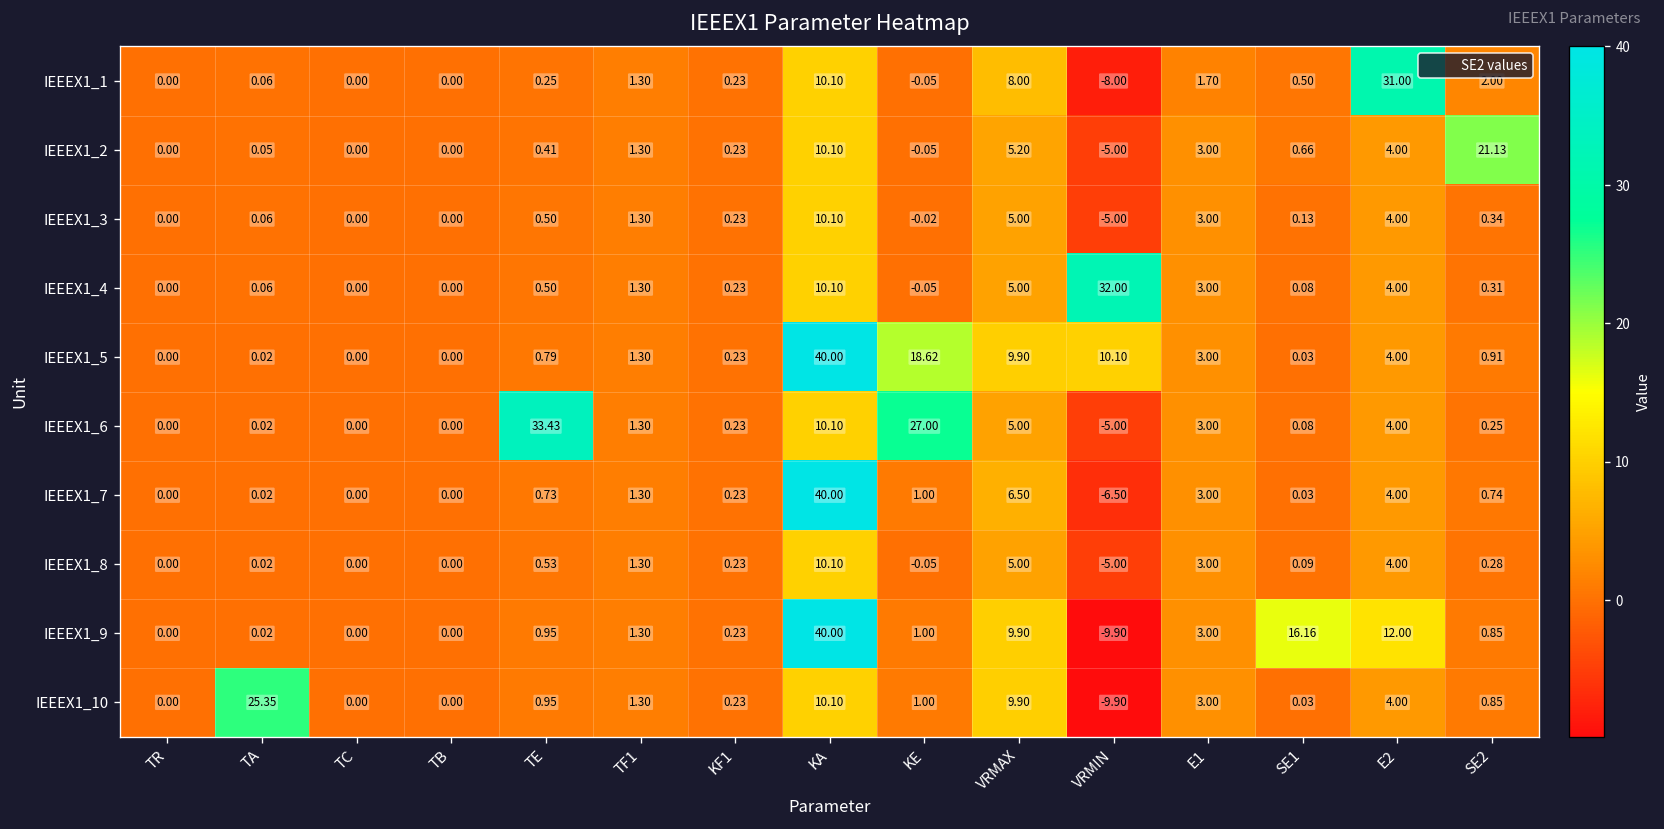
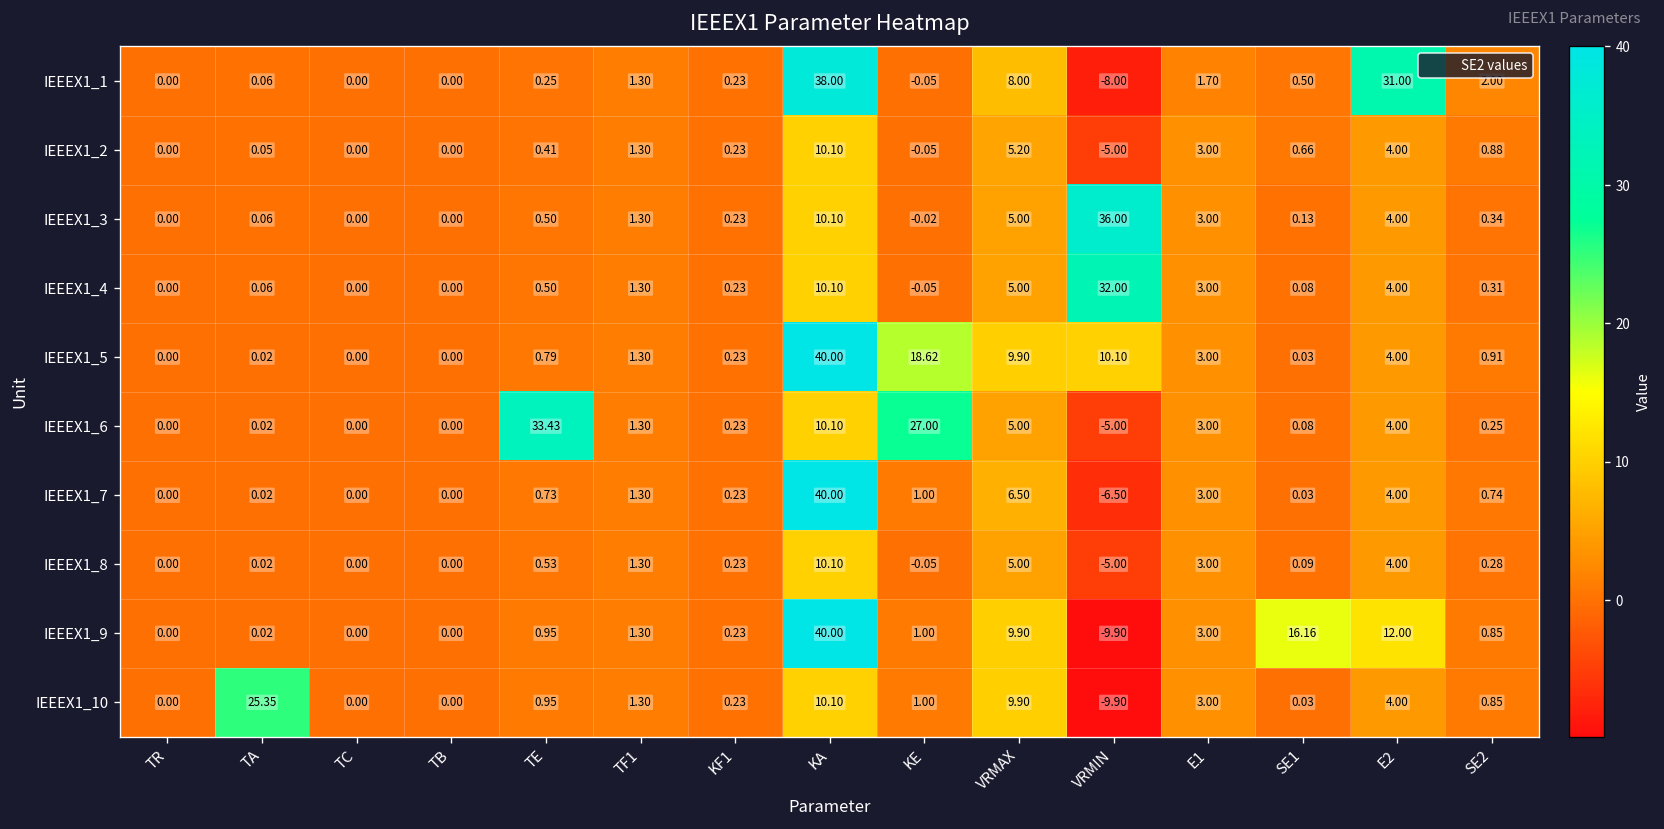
  {
    "IEEEX1_1": {
-     "KA": 10.10
+     "KA": 38.00
    },
    "IEEEX1_2": {
-     "SE2": 21.13
+     "SE2": 0.88
    },
    "IEEEX1_3": {
-     "VRMIN": -5.00
+     "VRMIN": 36.00
    }
  }
